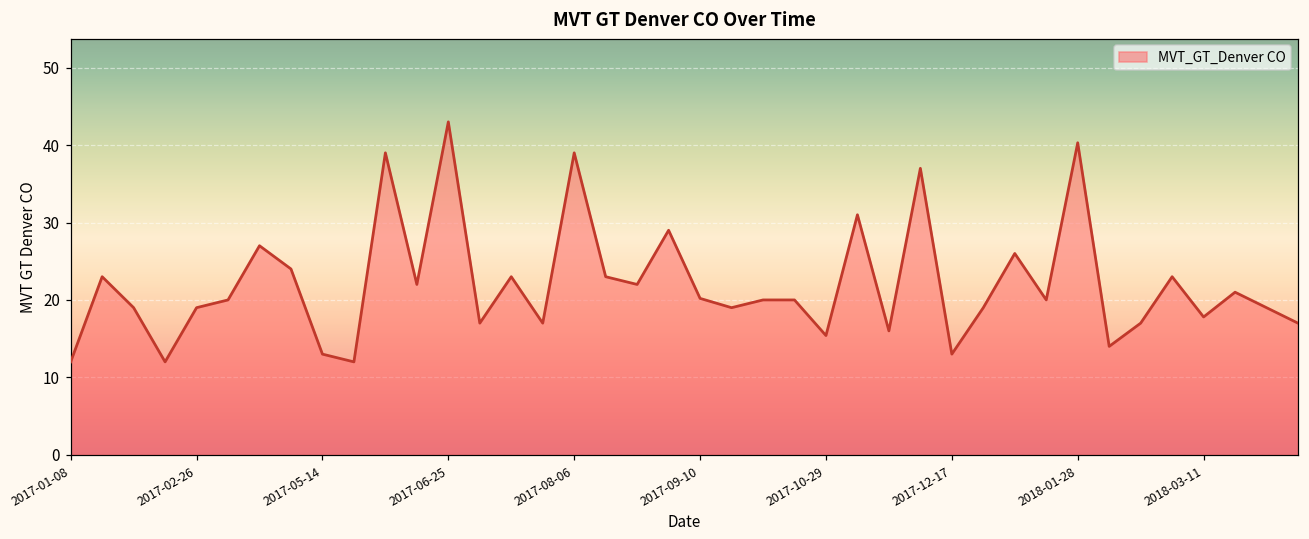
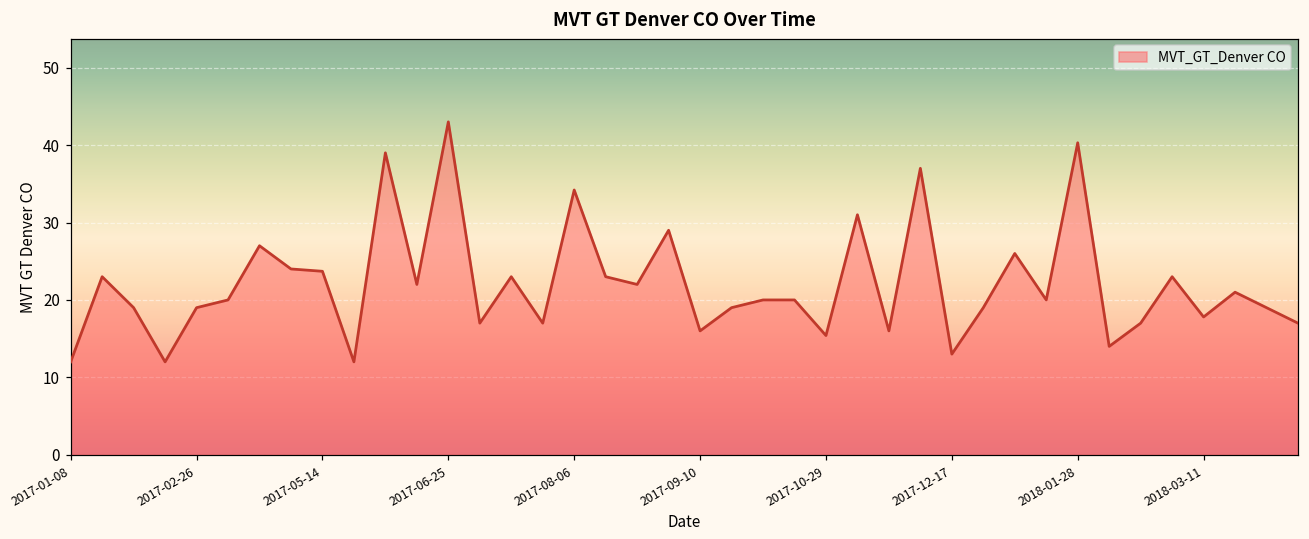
  {
    "2017-01-08": 12,
    "2017-02-26": 19,
-   "2017-05-14": 13,
+   "2017-05-14": 24,
    "2017-06-25": 43,
-   "2017-08-06": 39,
-   "2017-09-10": 20,
+   "2017-08-06": 34,
+   "2017-09-10": 16,
    "2017-10-29": 15,
    "2017-12-17": 13,
    "2018-01-28": 40,
    "2018-03-11": 18
  }
